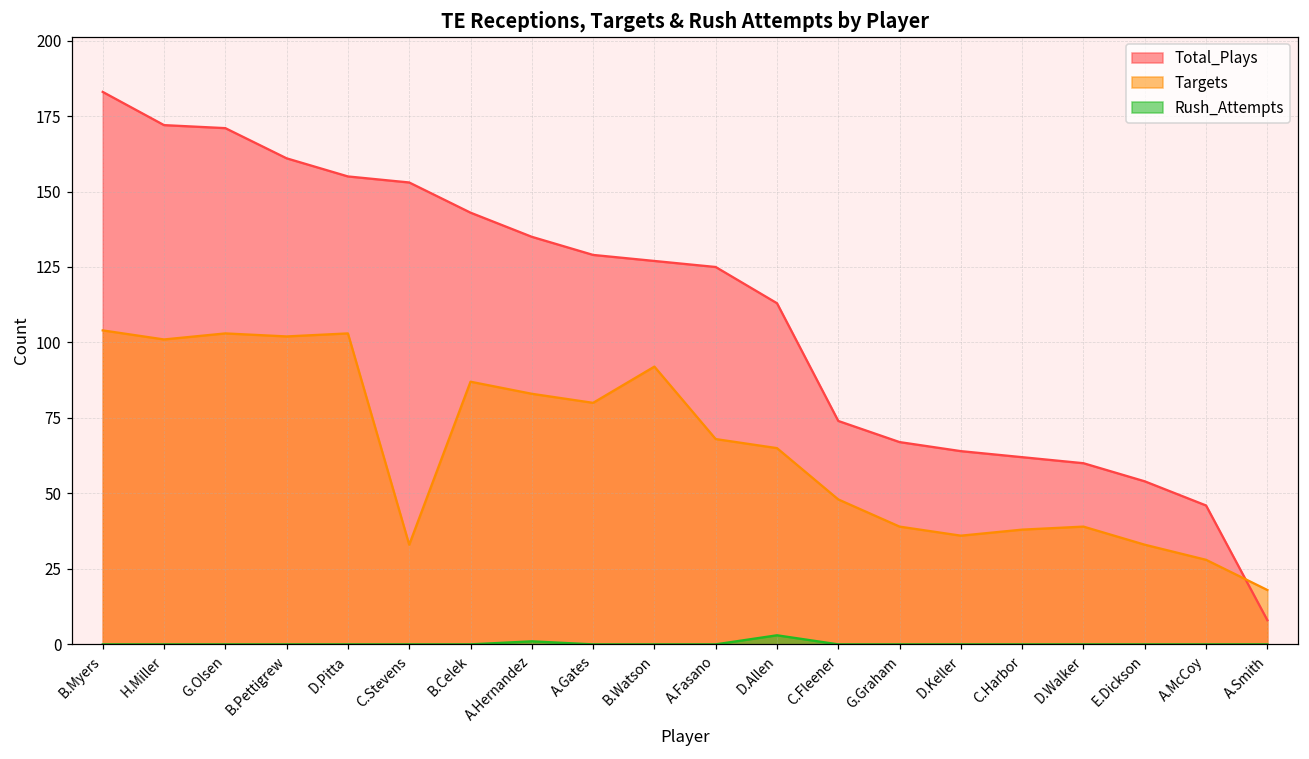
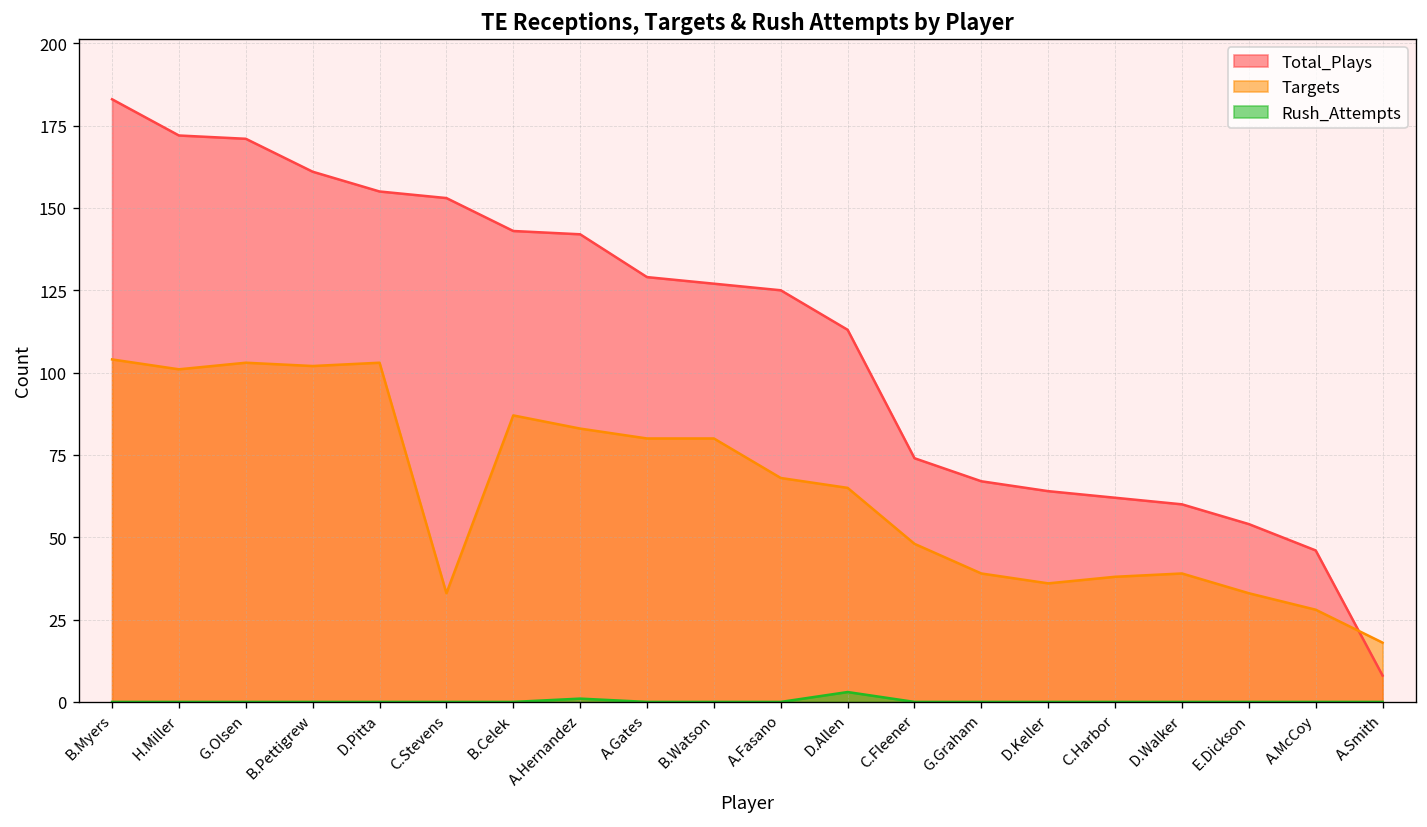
  {
    "Total_Plays": {
      "B.Myers": 183,
      "H.Miller": 172,
      "G.Olsen": 171,
      "B.Pettigrew": 161,
      "D.Pitta": 155,
      "C.Stevens": 153,
      "B.Celek": 143,
-     "A.Hernandez": 135,
+     "A.Hernandez": 142,
      "A.Gates": 129,
      "B.Watson": 127,
      "A.Fasano": 125,
      "D.Allen": 113,
      "C.Fleener": 74,
      "G.Graham": 67,
      "D.Keller": 64,
      "C.Harbor": 62,
      "D.Walker": 60,
      "E.Dickson": 54,
      "A.McCoy": 46,
      "A.Smith": 8
    },
    "Targets": {
      "B.Myers": 104,
      "H.Miller": 101,
      "G.Olsen": 103,
      "B.Pettigrew": 102,
      "D.Pitta": 103,
      "C.Stevens": 33,
      "B.Celek": 87,
      "A.Hernandez": 83,
      "A.Gates": 80,
-     "B.Watson": 92,
+     "B.Watson": 80,
      "A.Fasano": 68,
      "D.Allen": 65,
      "C.Fleener": 48,
      "G.Graham": 39,
      "D.Keller": 36,
      "C.Harbor": 38,
      "D.Walker": 39,
      "E.Dickson": 33,
      "A.McCoy": 28,
      "A.Smith": 18
    },
    "Rush_Attempts": {
      "B.Myers": 0,
      "H.Miller": 0,
      "G.Olsen": 0,
      "B.Pettigrew": 0,
      "D.Pitta": 0,
      "C.Stevens": 0,
      "B.Celek": 0,
      "A.Hernandez": 1,
      "A.Gates": 0,
      "B.Watson": 0,
      "A.Fasano": 0,
      "D.Allen": 3,
      "C.Fleener": 0,
      "G.Graham": 0,
      "D.Keller": 0,
      "C.Harbor": 0,
      "D.Walker": 0,
      "E.Dickson": 0,
      "A.McCoy": 0,
      "A.Smith": 0
    }
  }
